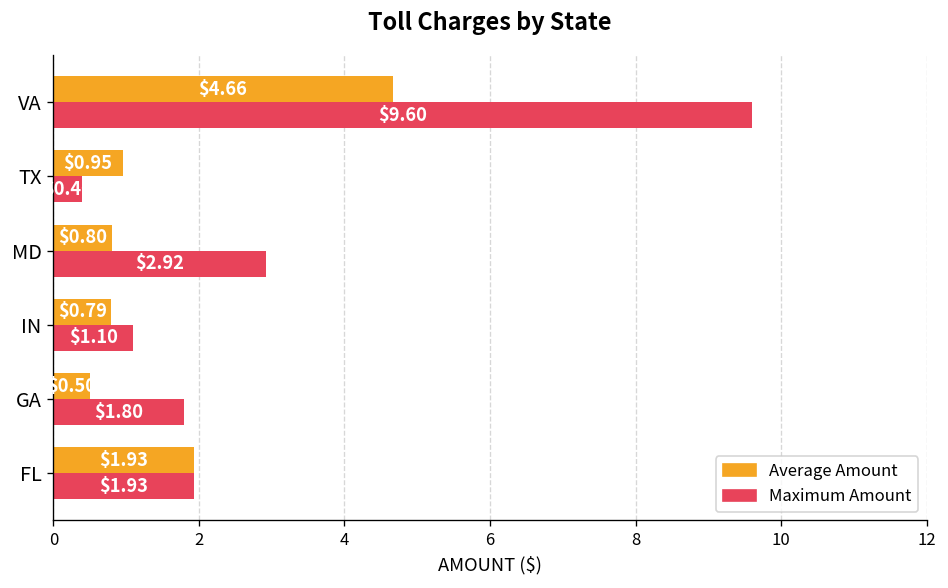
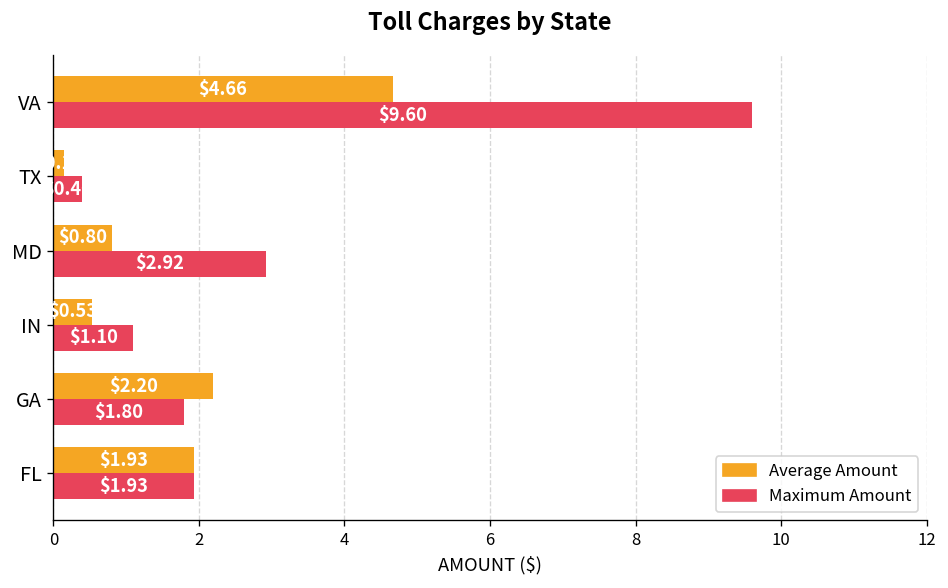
  {
    "Average Amount": {
      "VA": "$4.66",
-     "TX": "1.0",
+     "TX": "0.2",
      "MD": "$0.80",
-     "IN": "$0.79",
-     "GA": "$0.50",
+     "IN": "$0.53",
+     "GA": "$2.20",
      "FL": "$1.93"
    },
    "Maximum Amount": {
      "VA": "$9.60",
      "TX": "$0.40",
      "MD": "$2.92",
      "IN": "$1.10",
      "GA": "$1.80",
      "FL": "$1.93"
    }
  }
